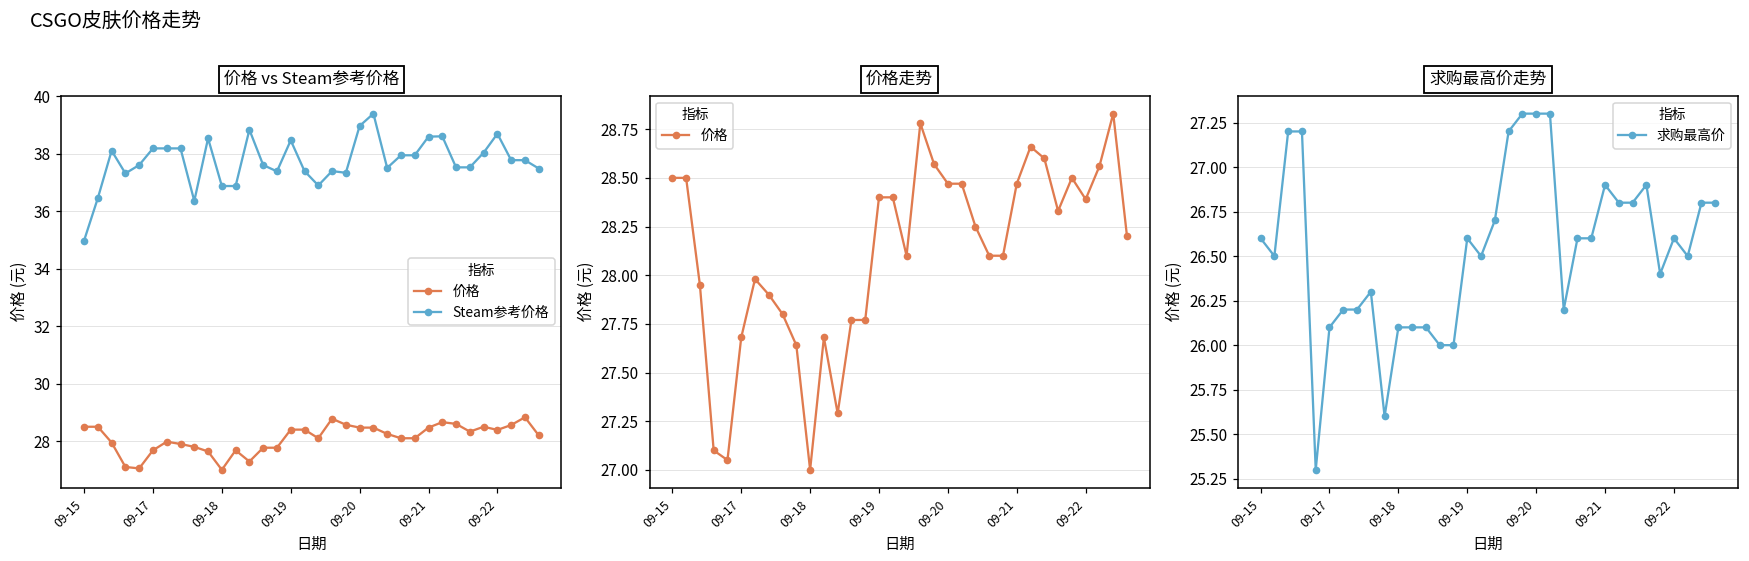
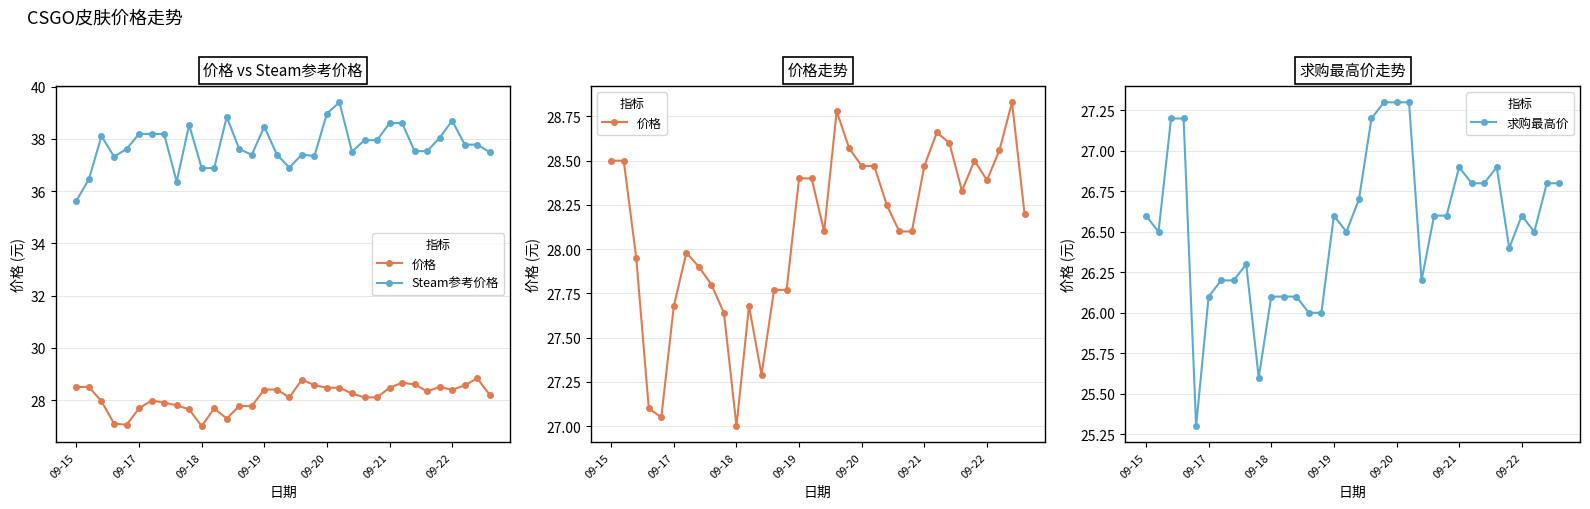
  {
    "价格 vs Steam参考价格": {
      "价格": {
        "09-15": 28.5
      },
      "Steam参考价格": {
-       "09-15": 35.0
+       "09-15": 35.6
      }
    },
    "价格走势": {
      "09-15": 28.50
    },
    "求购最高价走势": {
      "09-15": 26.60
    }
  }
